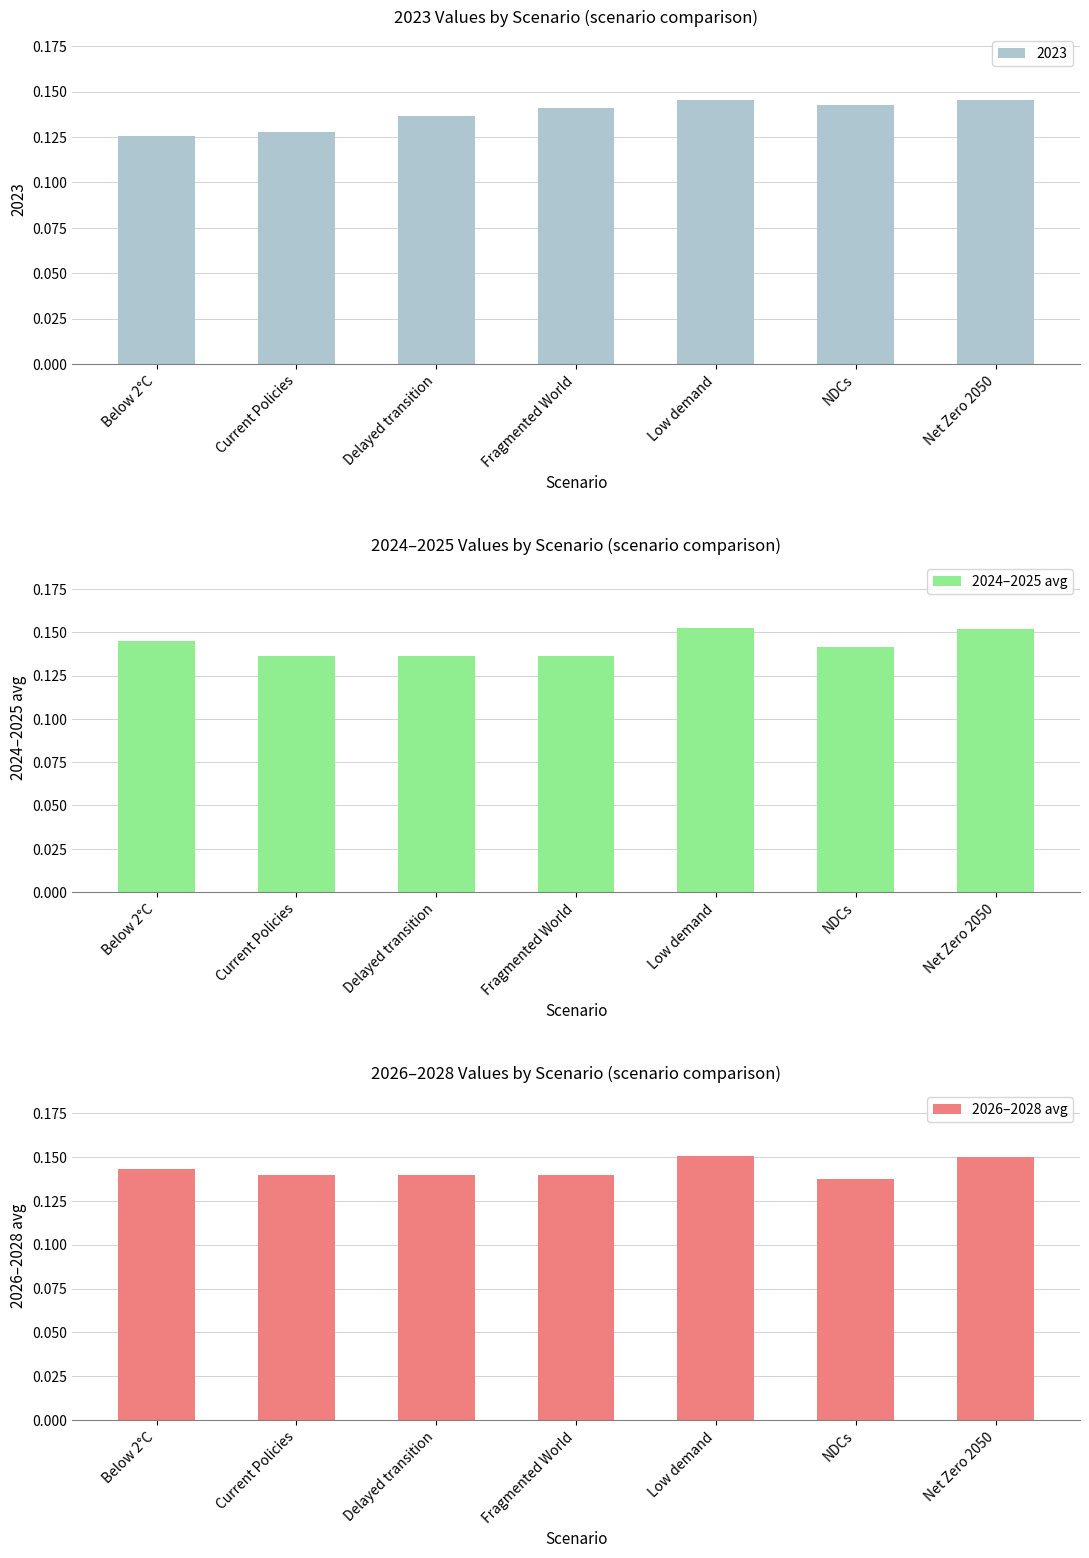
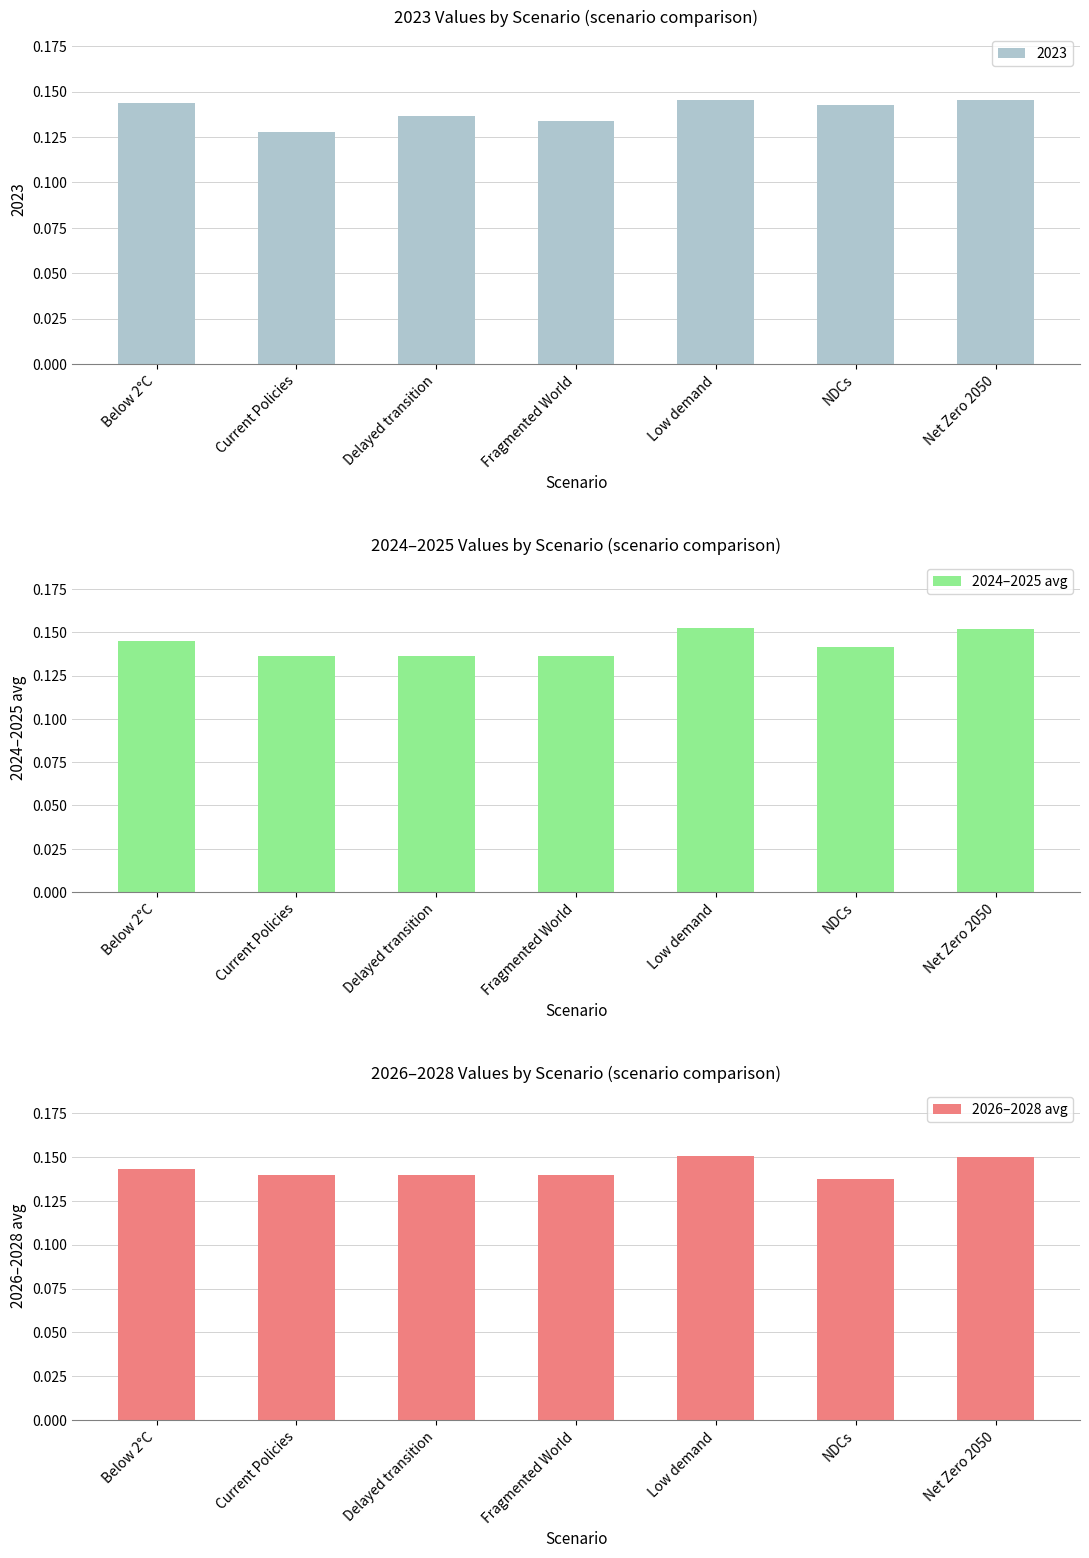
  {
    "2023 Values by Scenario (scenario comparison)": {
-     "Below 2°C": 0.126,
+     "Below 2°C": 0.144,
      "Current Policies": 0.128,
      "Delayed transition": 0.137,
-     "Fragmented World": 0.141,
+     "Fragmented World": 0.134,
      "Low demand": 0.145,
      "NDCs": 0.143,
      "Net Zero 2050": 0.145
    },
    "2024–2025 Values by Scenario (scenario comparison)": {
      "Below 2°C": 0.145,
      "Current Policies": 0.136,
      "Delayed transition": 0.136,
      "Fragmented World": 0.136,
      "Low demand": 0.152,
      "NDCs": 0.141,
      "Net Zero 2050": 0.152
    },
    "2026–2028 Values by Scenario (scenario comparison)": {
      "Below 2°C": 0.143,
      "Current Policies": 0.140,
      "Delayed transition": 0.140,
      "Fragmented World": 0.140,
      "Low demand": 0.151,
      "NDCs": 0.137,
      "Net Zero 2050": 0.150
    }
  }
